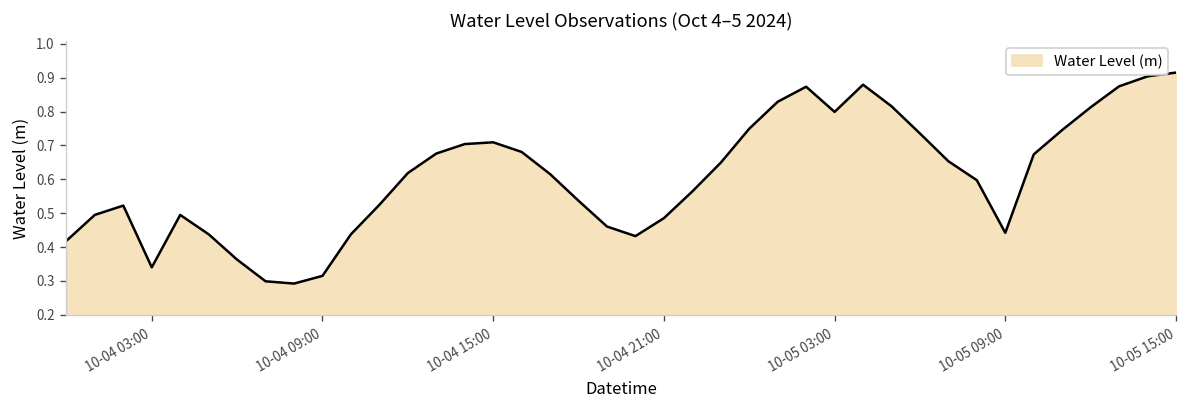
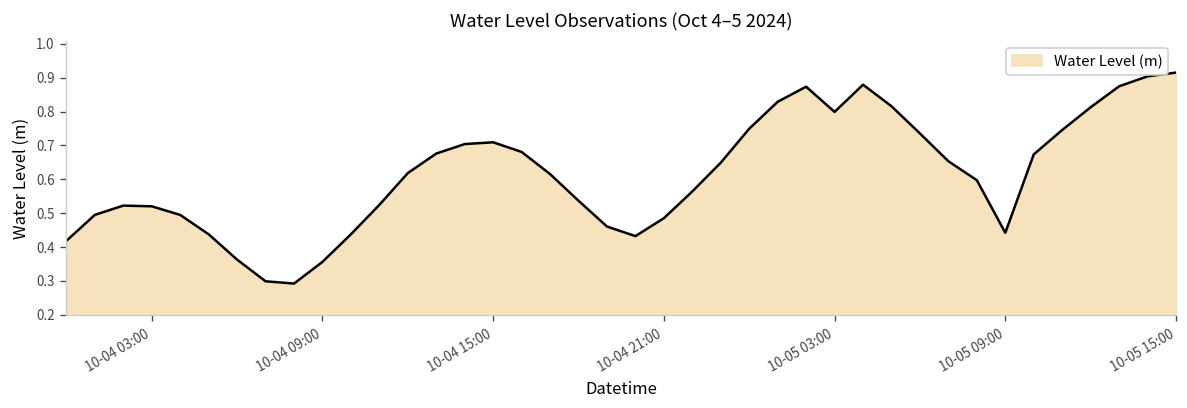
  {
-   "10-04 03:00": 0.34,
-   "10-04 09:00": 0.32,
+   "10-04 03:00": 0.52,
+   "10-04 09:00": 0.36,
    "10-04 15:00": 0.71,
    "10-04 21:00": 0.49,
    "10-05 03:00": 0.80,
    "10-05 09:00": 0.44,
    "10-05 15:00": 0.92
  }
